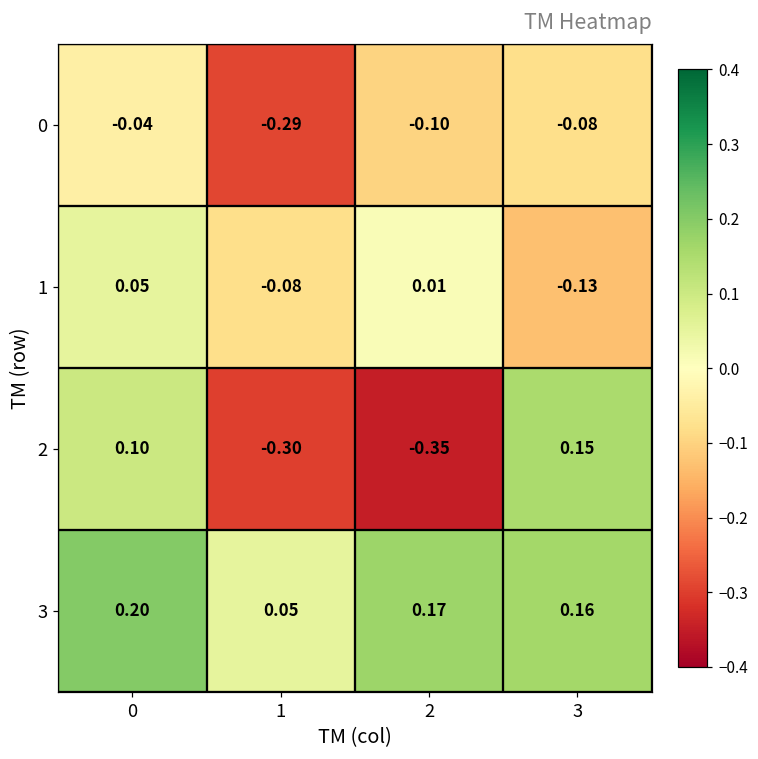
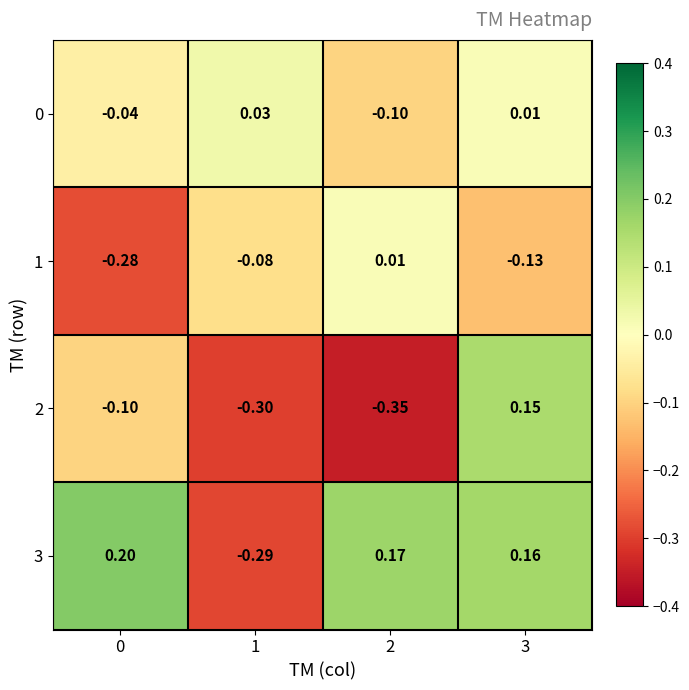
  {
    "0": {
      "0": -0.04,
-     "1": -0.29,
+     "1": 0.03,
      "2": -0.10,
-     "3": -0.08
+     "3": 0.01
    },
    "1": {
-     "0": 0.05,
+     "0": -0.28,
      "1": -0.08,
      "2": 0.01,
      "3": -0.13
    },
    "2": {
-     "0": 0.10,
+     "0": -0.10,
      "1": -0.30,
      "2": -0.35,
      "3": 0.15
    },
    "3": {
      "0": 0.20,
-     "1": 0.05,
+     "1": -0.29,
      "2": 0.17,
      "3": 0.16
    }
  }
